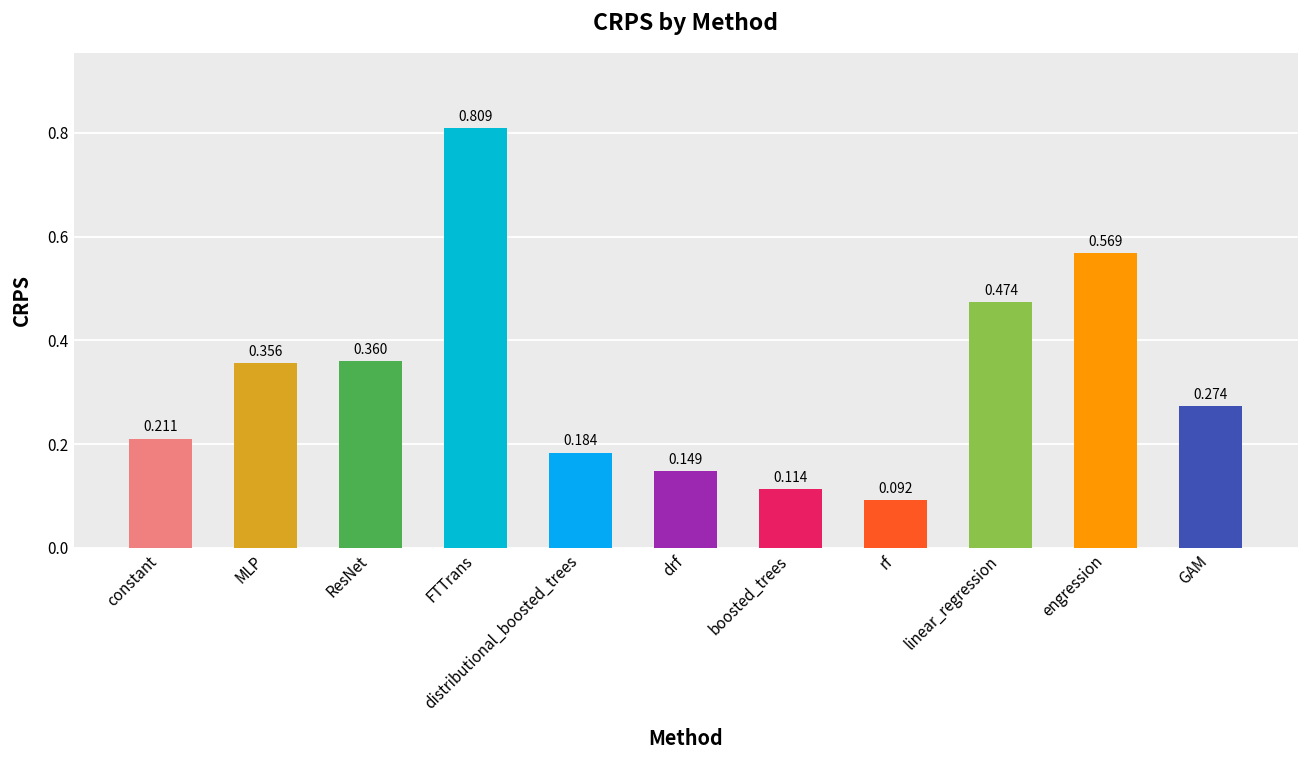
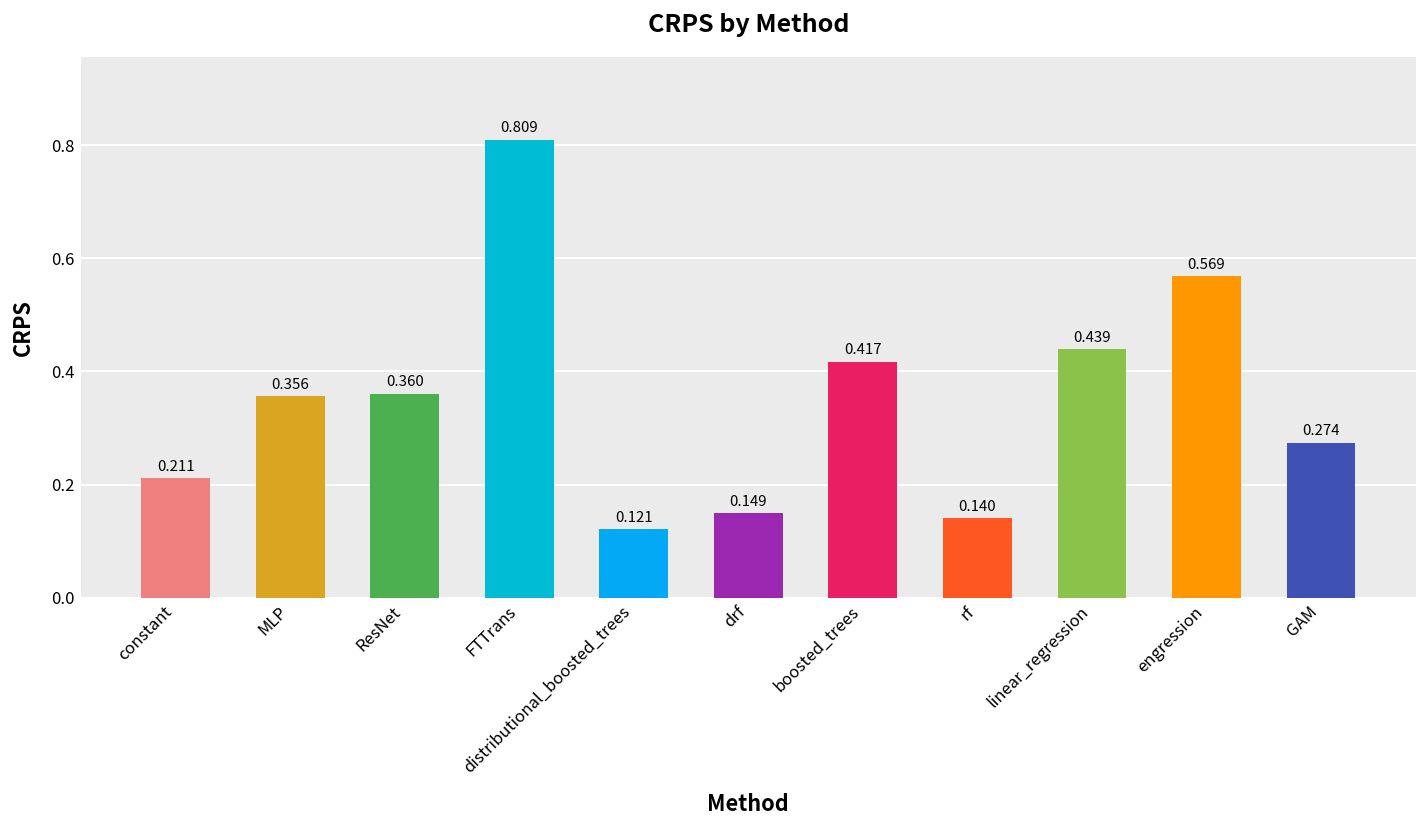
  {
    "constant": 0.211,
    "MLP": 0.356,
    "ResNet": 0.360,
    "FTTrans": 0.809,
-   "distributional_boosted_trees": 0.184,
+   "distributional_boosted_trees": 0.121,
    "drf": 0.149,
-   "boosted_trees": 0.114,
-   "rf": 0.092,
-   "linear_regression": 0.474,
+   "boosted_trees": 0.417,
+   "rf": 0.140,
+   "linear_regression": 0.439,
    "engression": 0.569,
    "GAM": 0.274
  }
